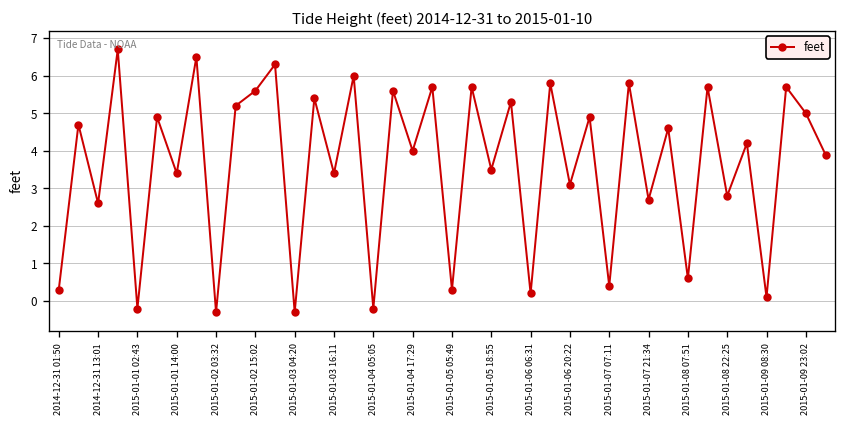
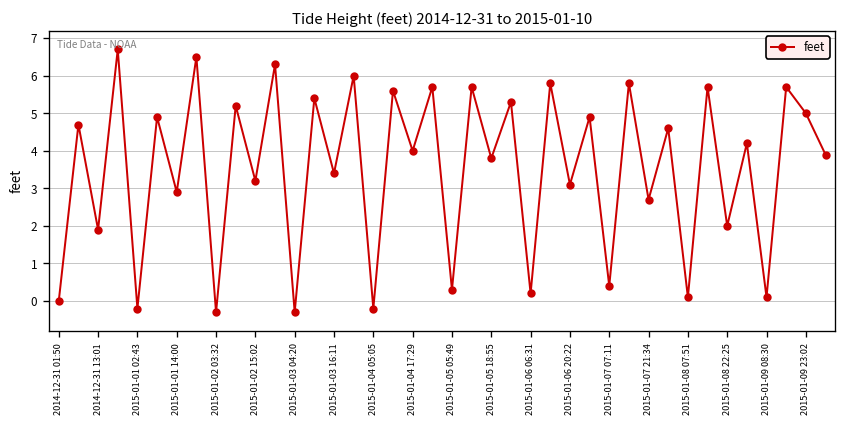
  {
-   "2014-12-31 01:50": 0.3,
-   "2014-12-31 13:01": 2.6,
+   "2014-12-31 01:50": 0.0,
+   "2014-12-31 13:01": 1.9,
    "2015-01-01 02:43": -0.2,
-   "2015-01-01 14:00": 3.4,
+   "2015-01-01 14:00": 2.9,
    "2015-01-02 03:32": -0.3,
-   "2015-01-02 15:02": 5.6,
+   "2015-01-02 15:02": 3.2,
    "2015-01-03 04:20": -0.3,
    "2015-01-03 16:11": 3.4,
    "2015-01-04 05:05": -0.2,
    "2015-01-04 17:29": 4.0,
    "2015-01-05 05:49": 0.3,
-   "2015-01-05 18:55": 3.5,
+   "2015-01-05 18:55": 3.8,
    "2015-01-06 06:31": 0.2,
    "2015-01-06 20:22": 3.1,
    "2015-01-07 07:11": 0.4,
    "2015-01-07 21:34": 2.7,
-   "2015-01-08 07:51": 0.6,
-   "2015-01-08 22:25": 2.8,
+   "2015-01-08 07:51": 0.1,
+   "2015-01-08 22:25": 2.0,
    "2015-01-09 08:30": 0.1,
    "2015-01-09 23:02": 5.0
  }
